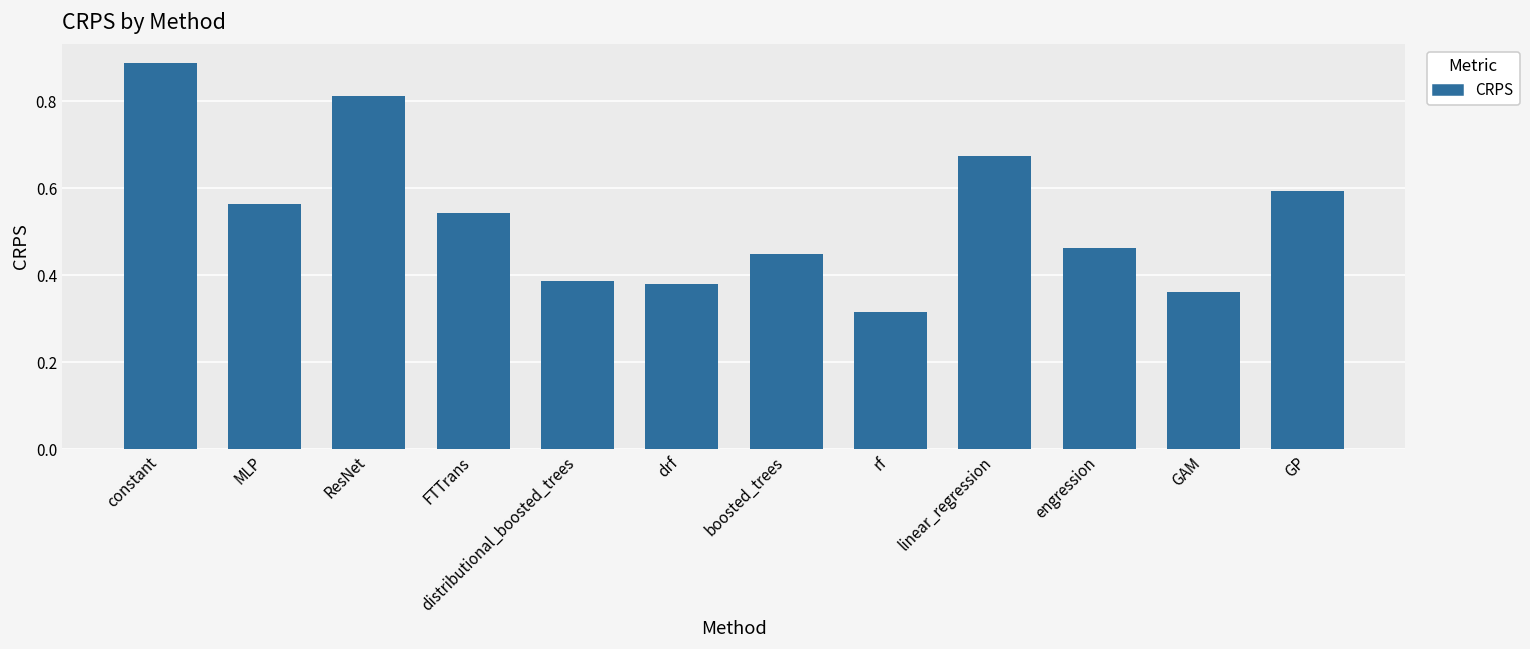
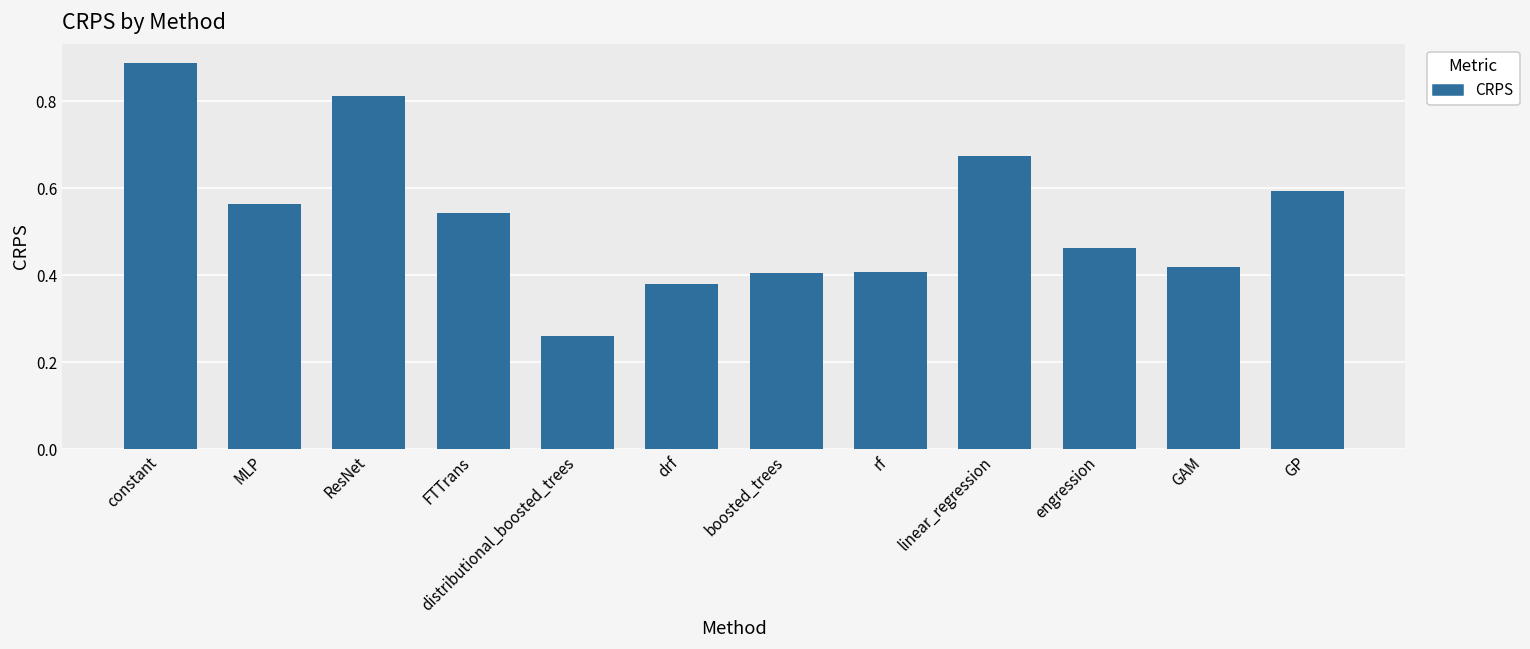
  {
    "constant": 0.89,
    "MLP": 0.56,
    "ResNet": 0.81,
    "FTTrans": 0.54,
-   "distributional_boosted_trees": 0.39,
+   "distributional_boosted_trees": 0.26,
    "drf": 0.38,
-   "boosted_trees": 0.45,
-   "rf": 0.31,
+   "boosted_trees": 0.41,
+   "rf": 0.41,
    "linear_regression": 0.67,
    "engression": 0.46,
-   "GAM": 0.36,
+   "GAM": 0.42,
    "GP": 0.59
  }
